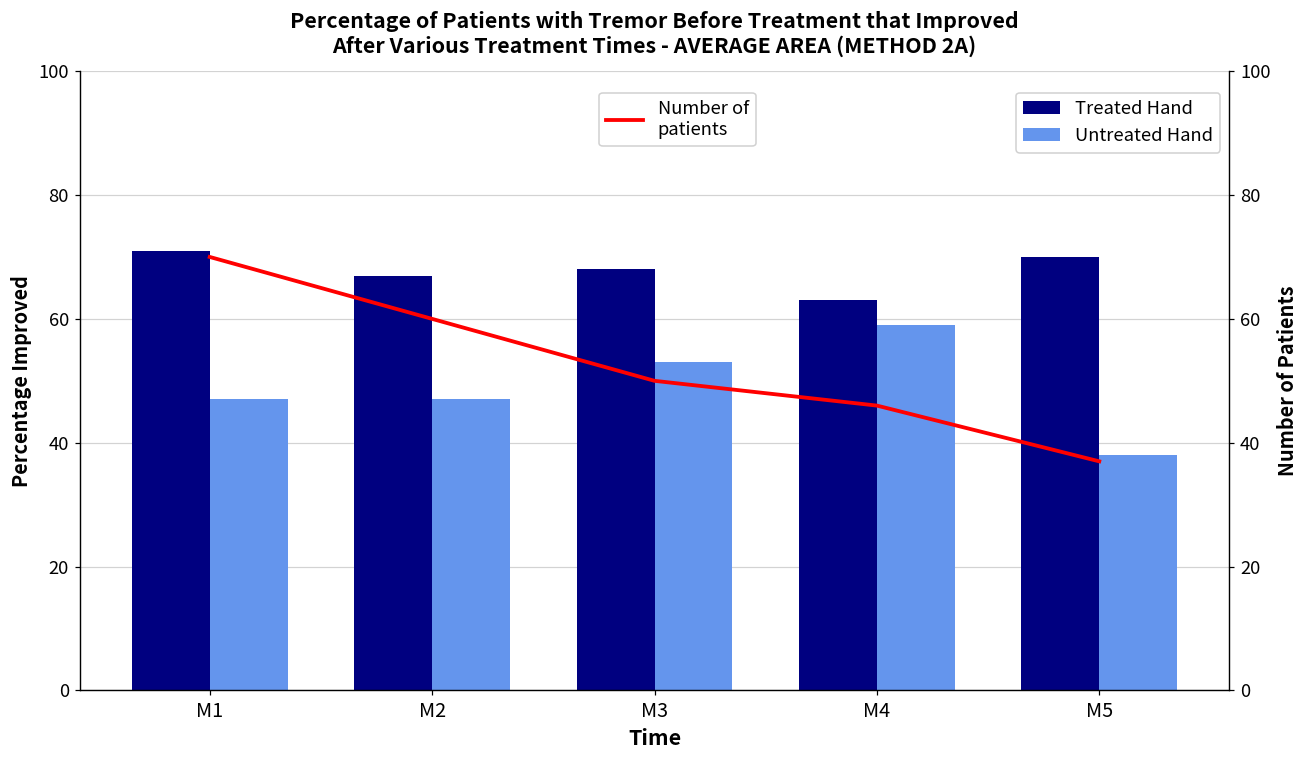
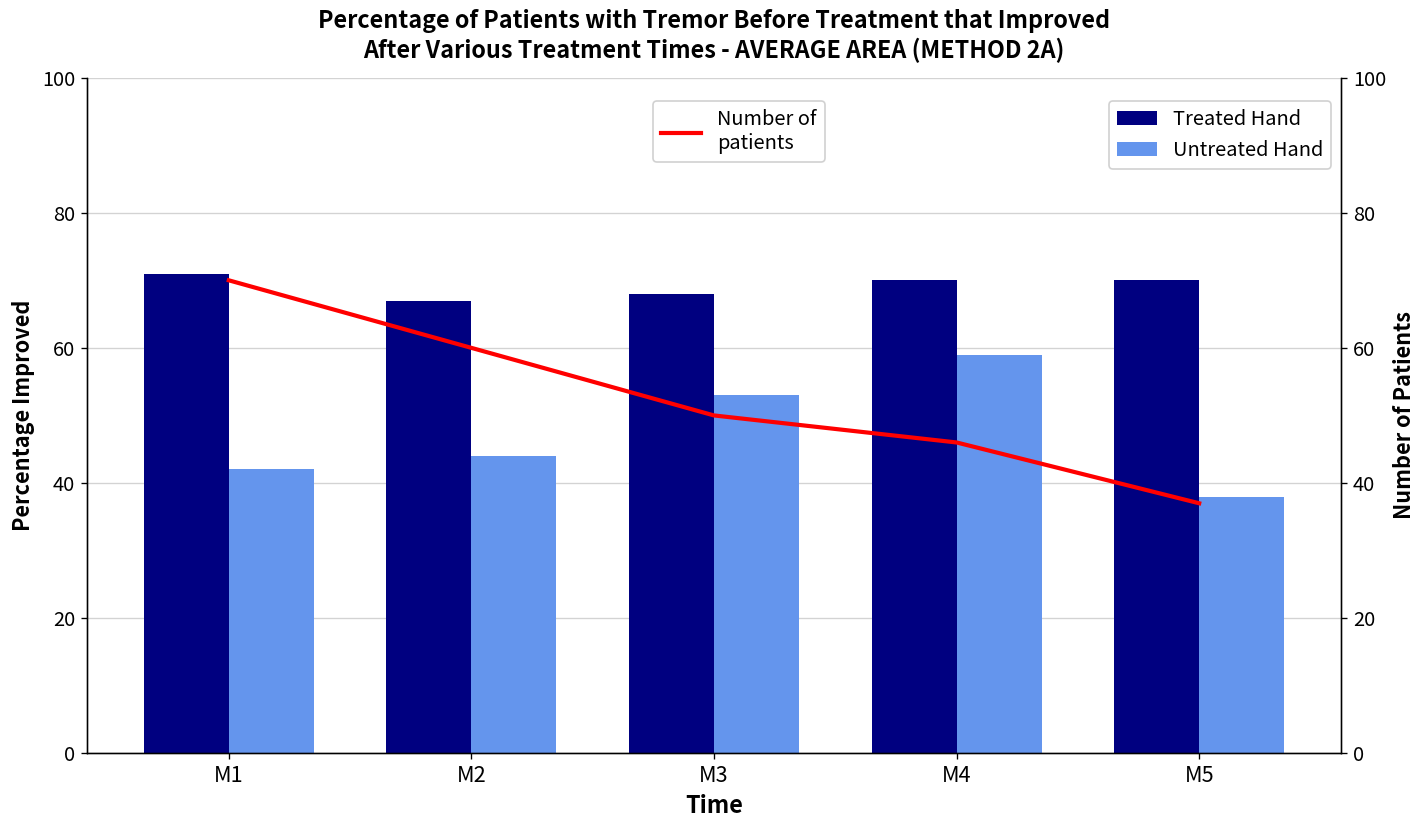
  {
    "Treated Hand": {
      "M1": 71,
      "M2": 67,
      "M3": 68,
-     "M4": 63,
+     "M4": 70,
      "M5": 70
    },
    "Untreated Hand": {
-     "M1": 47,
-     "M2": 47,
+     "M1": 42,
+     "M2": 44,
      "M3": 53,
      "M4": 59,
      "M5": 38
    },
    "Number of patients": {
      "M1": 70,
      "M2": 60,
      "M3": 50,
      "M4": 46,
      "M5": 37
    }
  }
